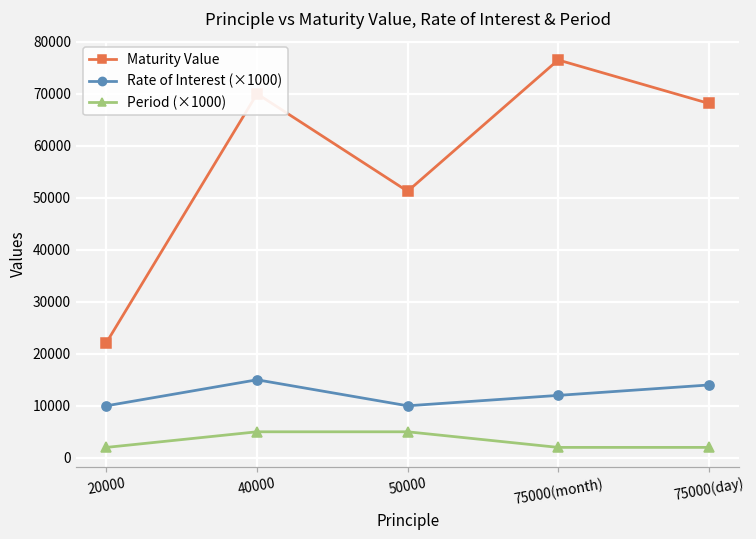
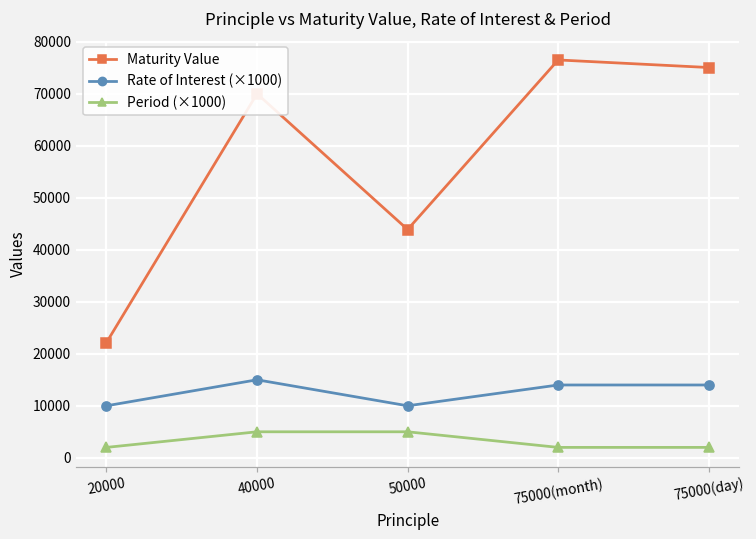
  {
    "Maturity Value": {
      "20000": 22000,
-     "50000": 51000,
+     "50000": 44000,
      "75000(month)": 77000,
-     "75000(day)": 68000
+     "75000(day)": 75000
    },
    "Rate of Interest (×1000)": {
      "20000": 10000,
      "40000": 15000,
      "50000": 10000,
-     "75000(month)": 12000,
+     "75000(month)": 14000,
      "75000(day)": 14000
    },
    "Period (×1000)": {
      "20000": 2000,
      "40000": 5000,
      "50000": 5000,
      "75000(month)": 2000,
      "75000(day)": 2000
    }
  }
